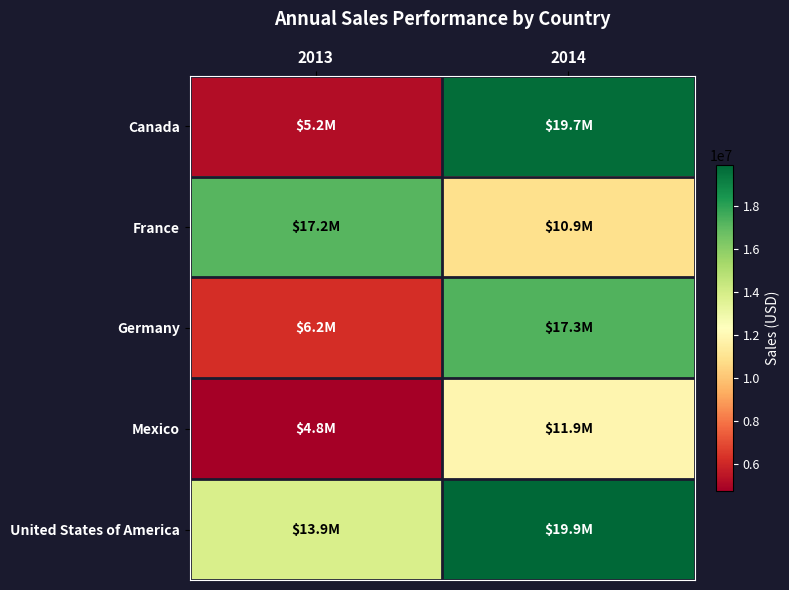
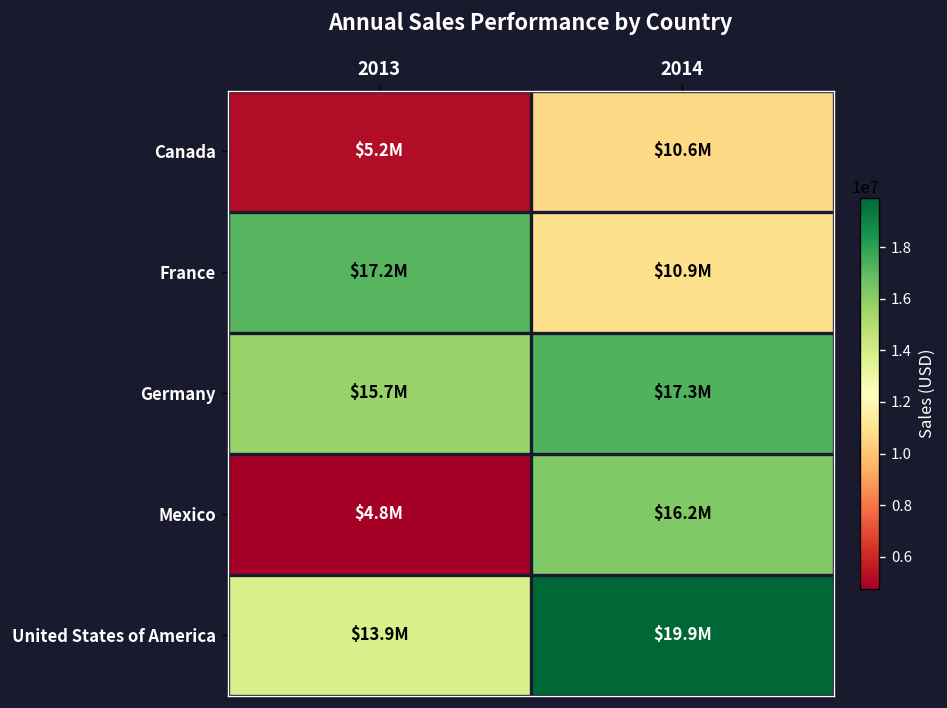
  {
    "Canada": {
      "2013": "$5.2M",
-     "2014": "$19.7M"
+     "2014": "$10.6M"
    },
    "France": {
      "2013": "$17.2M",
      "2014": "$10.9M"
    },
    "Germany": {
-     "2013": "$6.2M",
+     "2013": "$15.7M",
      "2014": "$17.3M"
    },
    "Mexico": {
      "2013": "$4.8M",
-     "2014": "$11.9M"
+     "2014": "$16.2M"
    },
    "United States of America": {
      "2013": "$13.9M",
      "2014": "$19.9M"
    }
  }
